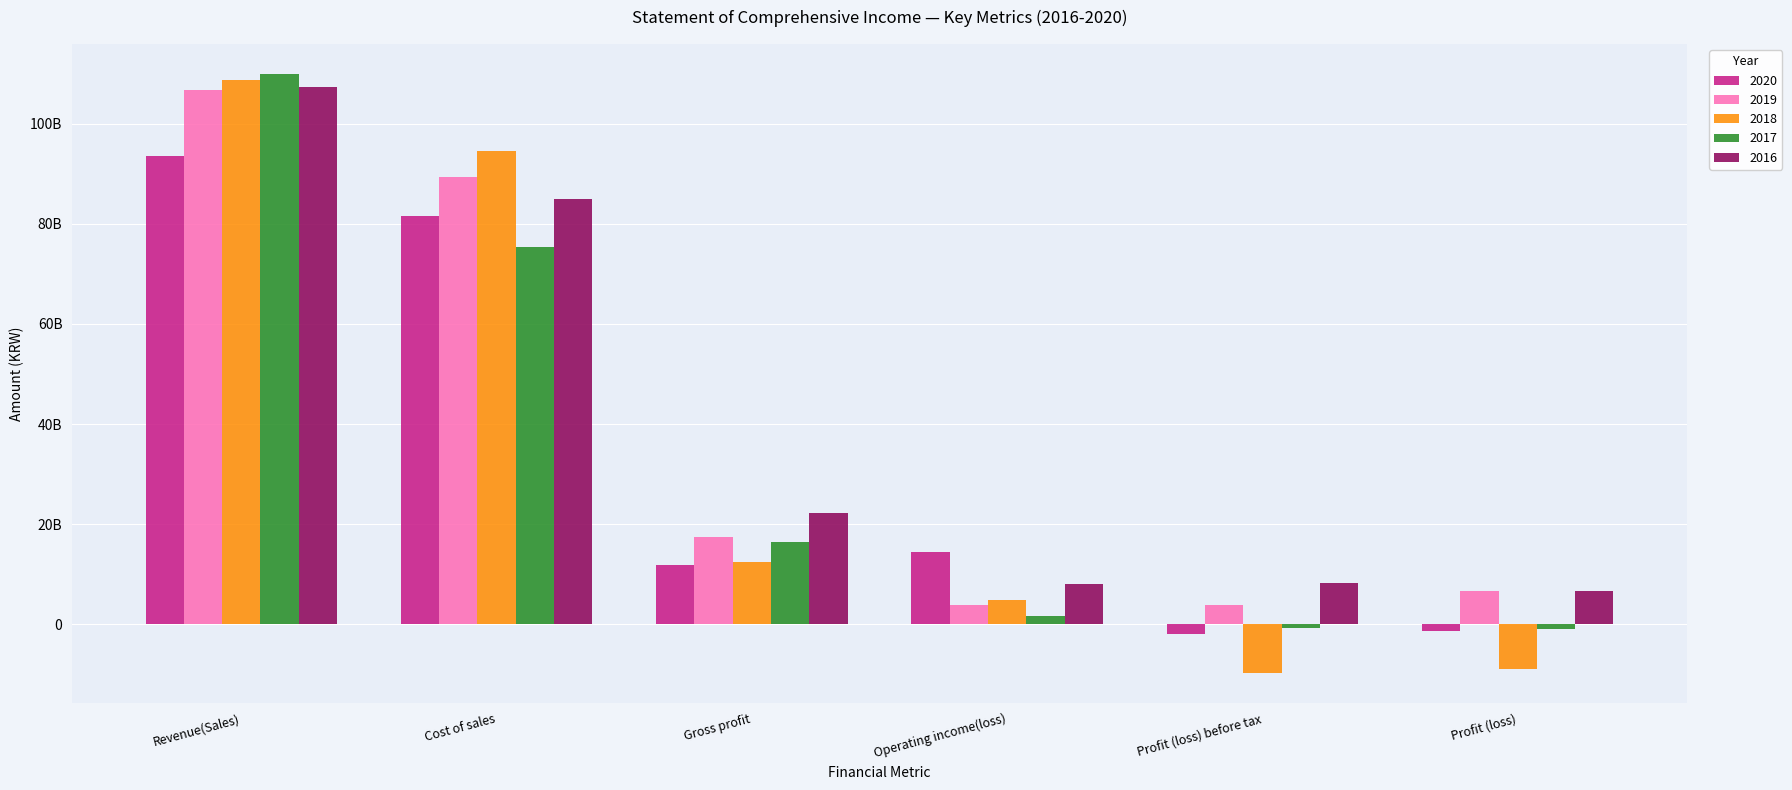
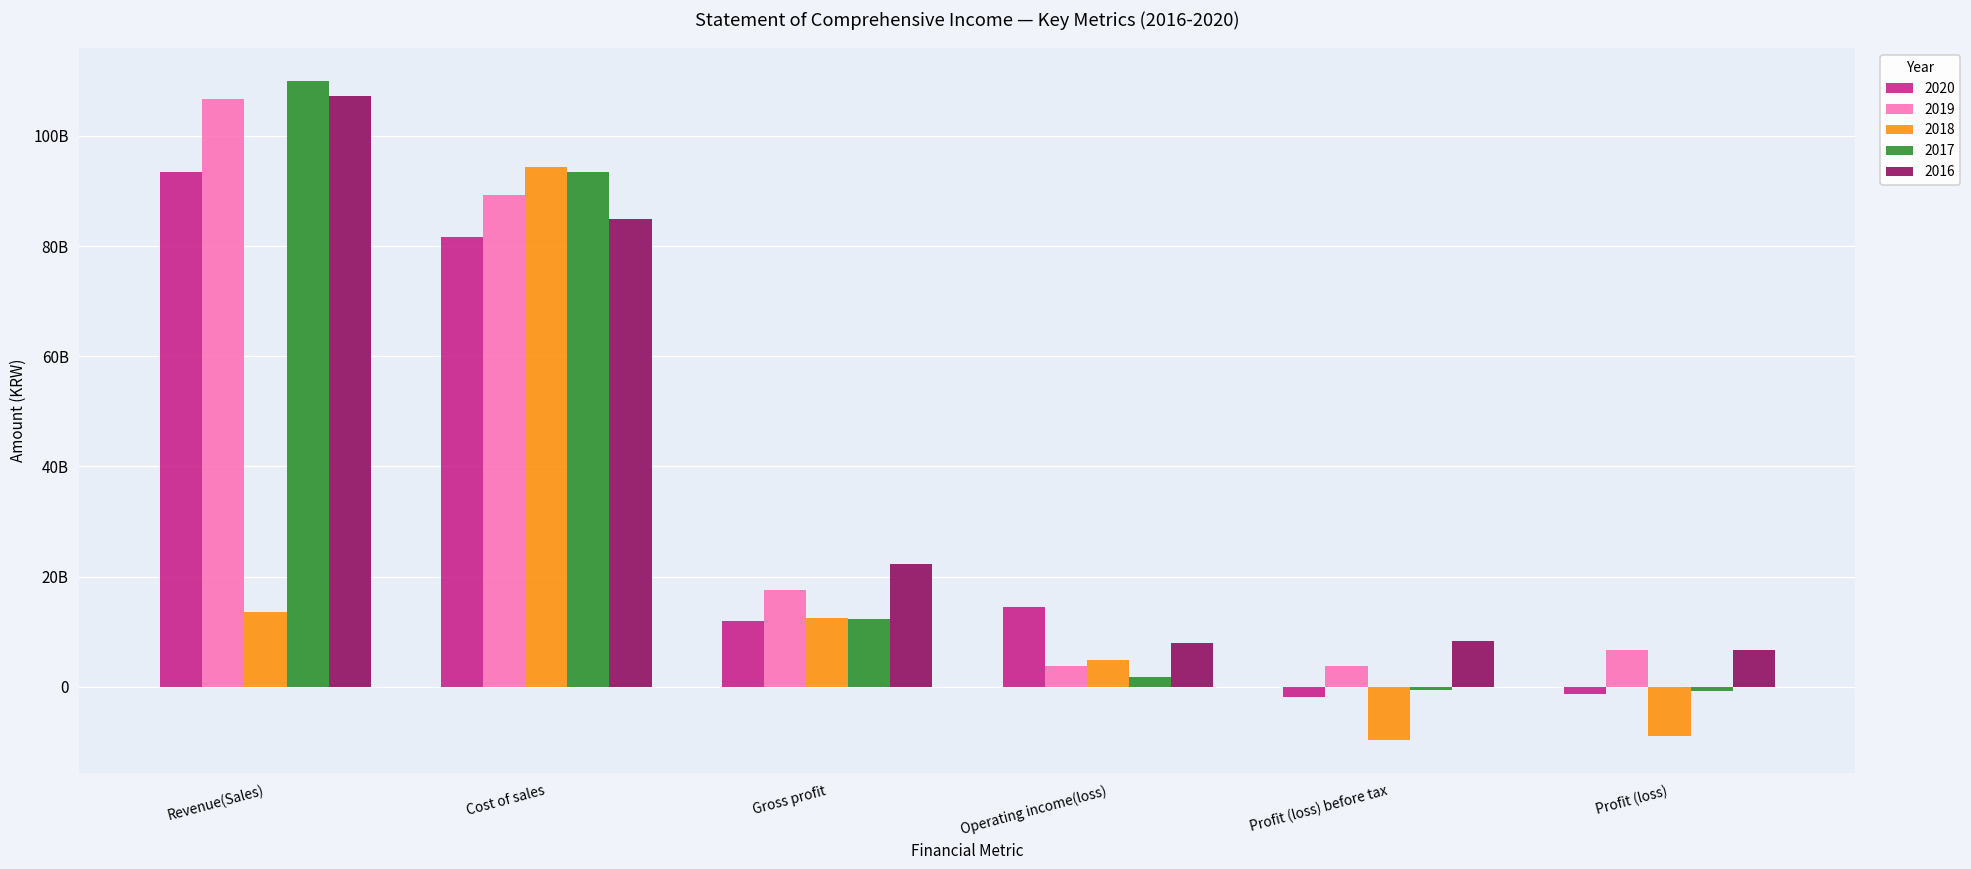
  {
    "2020": {
      "Revenue(Sales)": 94000000000,
      "Cost of sales": 82000000000,
      "Gross profit": 12000000000,
      "Operating income(loss)": 14000000000,
      "Profit (loss) before tax": -2000000000,
      "Profit (loss)": -1000000000
    },
    "2019": {
      "Revenue(Sales)": 107000000000,
      "Cost of sales": 89000000000,
      "Gross profit": 18000000000,
      "Operating income(loss)": 4000000000,
      "Profit (loss) before tax": 4000000000,
      "Profit (loss)": 7000000000
    },
    "2018": {
-     "Revenue(Sales)": 109000000000,
+     "Revenue(Sales)": 14000000000,
      "Cost of sales": 94000000000,
      "Gross profit": 12000000000,
      "Operating income(loss)": 5000000000,
      "Profit (loss) before tax": -10000000000,
      "Profit (loss)": -9000000000
    },
    "2017": {
      "Revenue(Sales)": 110000000000,
-     "Cost of sales": 75000000000,
-     "Gross profit": 16000000000,
+     "Cost of sales": 93000000000,
+     "Gross profit": 12000000000,
      "Operating income(loss)": 2000000000,
      "Profit (loss) before tax": -1000000000,
      "Profit (loss)": -1000000000
    },
    "2016": {
      "Revenue(Sales)": 107000000000,
      "Cost of sales": 85000000000,
      "Gross profit": 22000000000,
      "Operating income(loss)": 8000000000,
      "Profit (loss) before tax": 8000000000,
      "Profit (loss)": 7000000000
    }
  }
